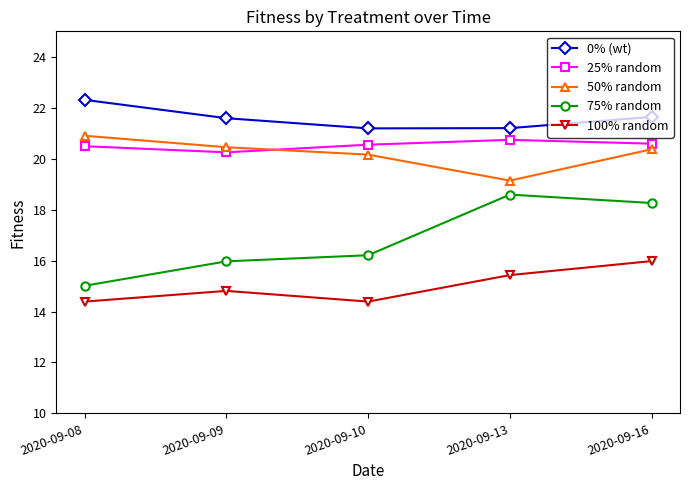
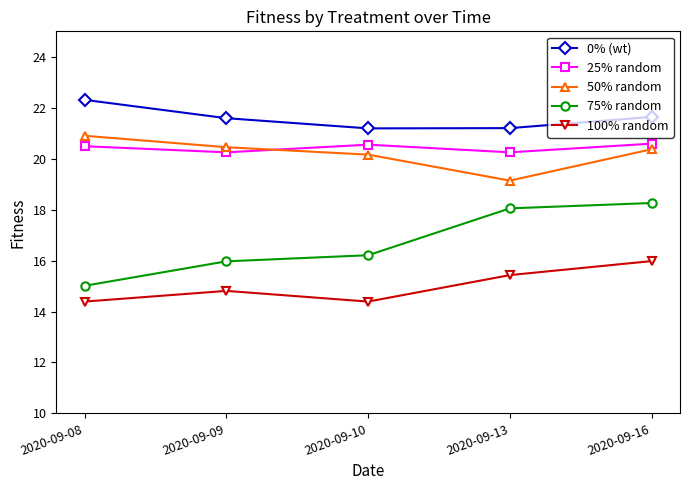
  {
    "0% (wt)": {
      "2020-09-08": 22.3,
      "2020-09-09": 21.6,
      "2020-09-10": 21.2,
      "2020-09-13": 21.2
    },
    "25% random": {
      "2020-09-08": 20.5,
      "2020-09-09": 20.3,
      "2020-09-10": 20.6,
-     "2020-09-13": 20.7,
+     "2020-09-13": 20.3,
      "2020-09-16": 20.6
    },
    "50% random": {
      "2020-09-08": 20.9,
      "2020-09-09": 20.5,
      "2020-09-10": 20.2,
      "2020-09-13": 19.1,
      "2020-09-16": 20.4
    },
    "75% random": {
      "2020-09-08": 15.0,
      "2020-09-09": 16.0,
      "2020-09-10": 16.2,
-     "2020-09-13": 18.6,
+     "2020-09-13": 18.1,
      "2020-09-16": 18.3
    },
    "100% random": {
      "2020-09-08": 14.4,
      "2020-09-09": 14.8,
      "2020-09-10": 14.4,
      "2020-09-13": 15.4,
      "2020-09-16": 16.0
    }
  }
